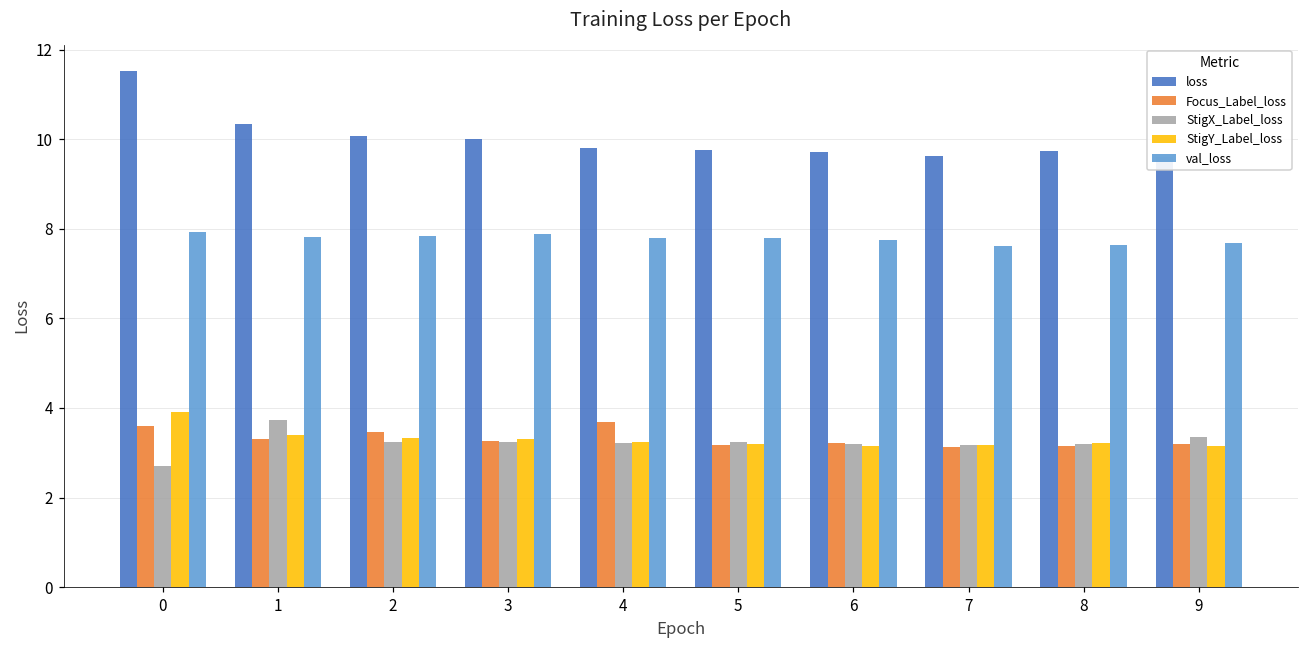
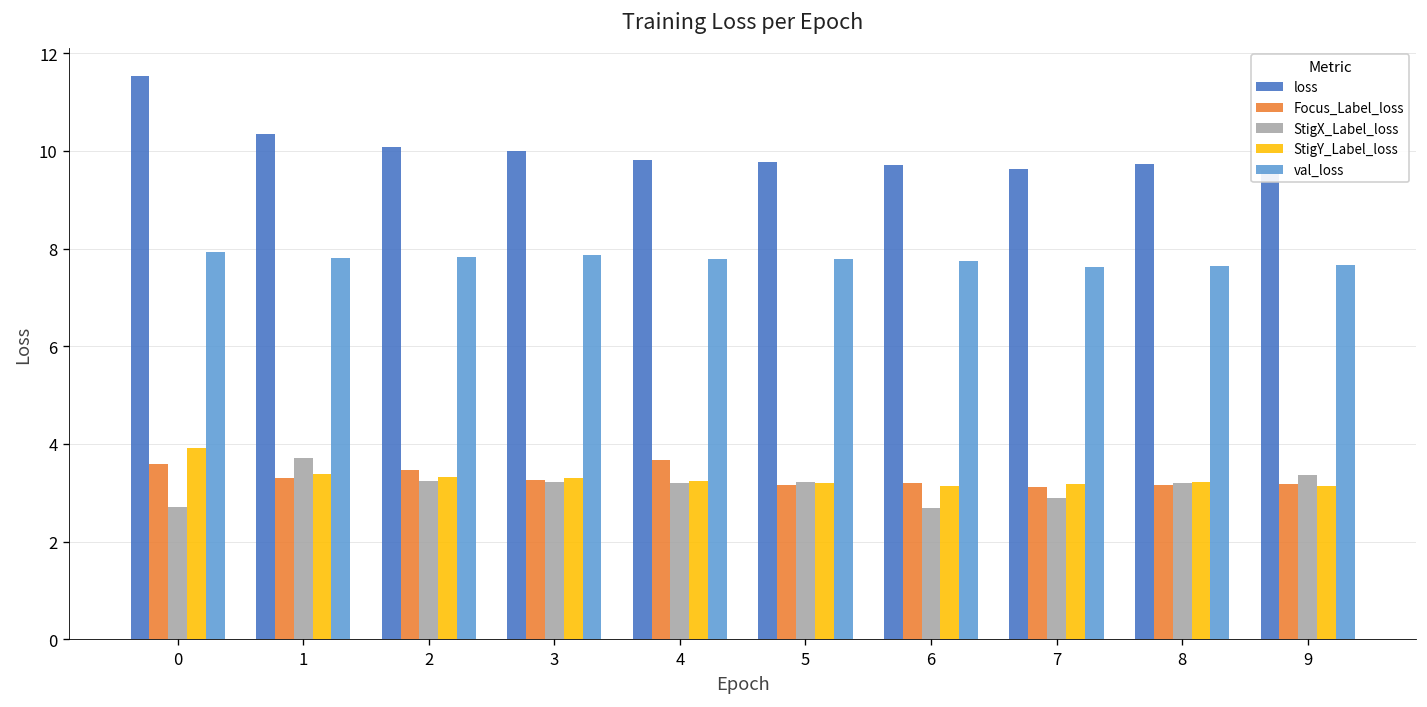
  {
    "Focus_Label_loss": {
      "0": 3.6,
      "1": 3.3,
      "2": 3.5,
      "3": 3.3,
      "4": 3.7,
      "5": 3.2,
      "6": 3.2,
      "7": 3.1,
      "8": 3.2,
      "9": 3.2
    },
    "StigX_Label_loss": {
      "0": 2.7,
      "1": 3.7,
      "2": 3.2,
      "3": 3.2,
      "4": 3.2,
      "5": 3.2,
-     "6": 3.2,
-     "7": 3.2,
+     "6": 2.7,
+     "7": 2.9,
      "8": 3.2,
      "9": 3.4
    },
    "StigY_Label_loss": {
      "0": 3.9,
      "1": 3.4,
      "2": 3.3,
      "3": 3.3,
      "4": 3.2,
      "5": 3.2,
      "6": 3.1,
      "7": 3.2,
      "8": 3.2,
      "9": 3.1
    }
  }
